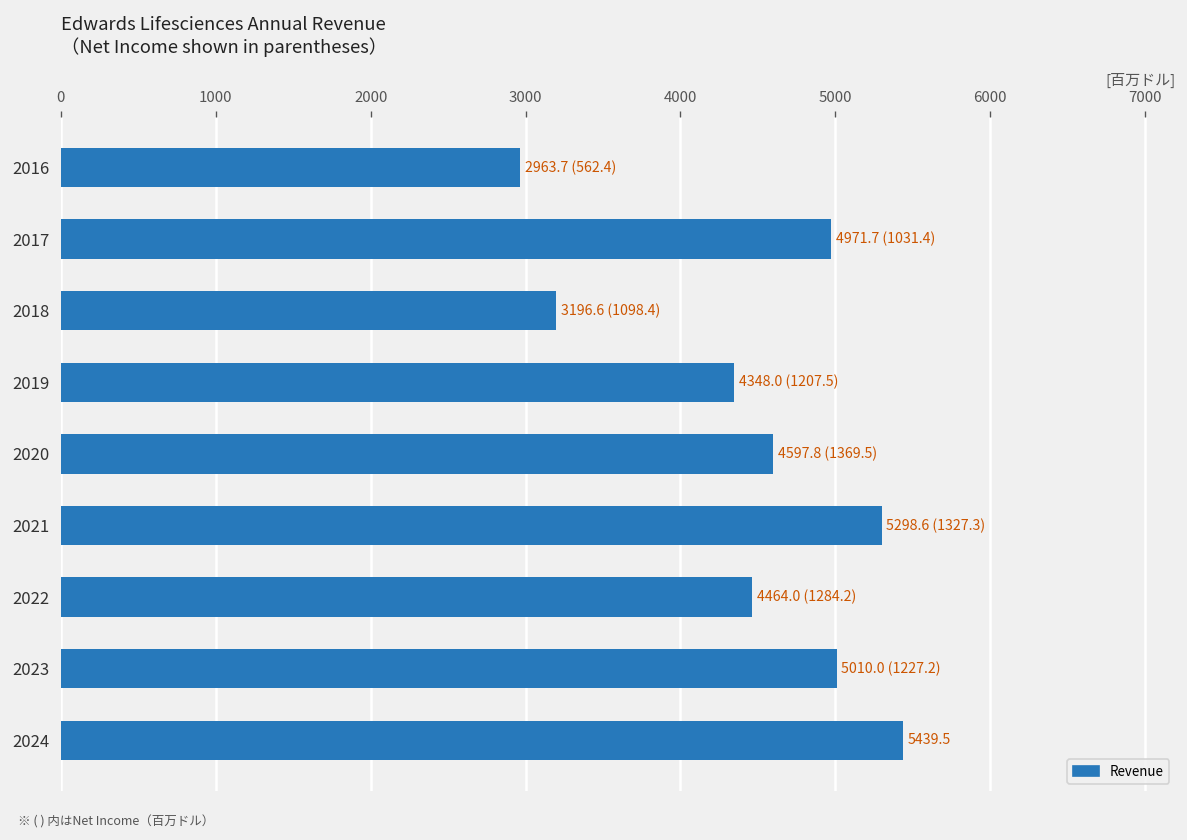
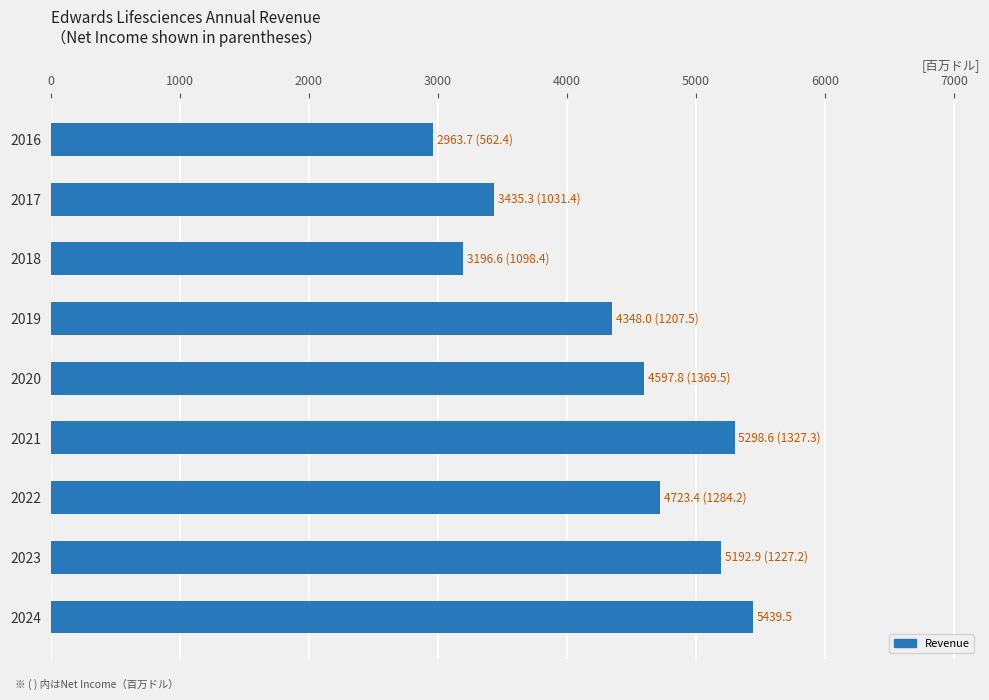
  {
    "2016": 2963.7,
-   "2017": 4971.7,
+   "2017": 3435.3,
    "2018": 3196.6,
    "2019": 4348.0,
    "2020": 4597.8,
    "2021": 5298.6,
-   "2022": 4464.0,
-   "2023": 5010.0,
+   "2022": 4723.4,
+   "2023": 5192.9,
    "2024": 5439.5
  }
